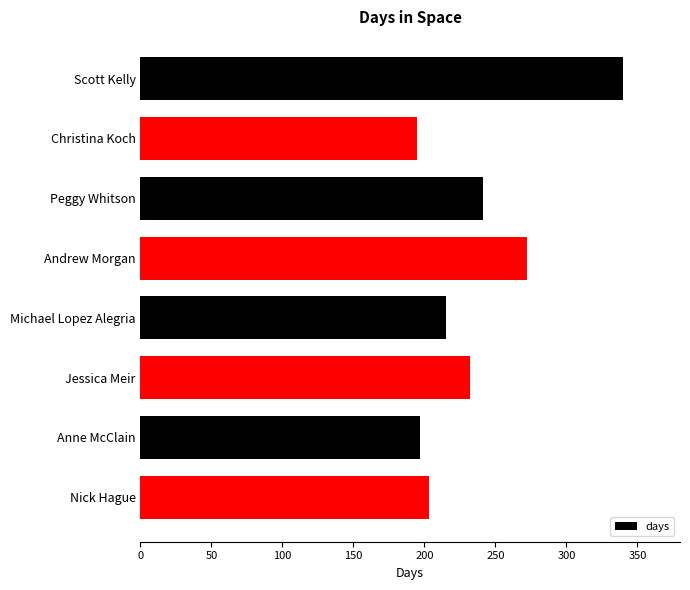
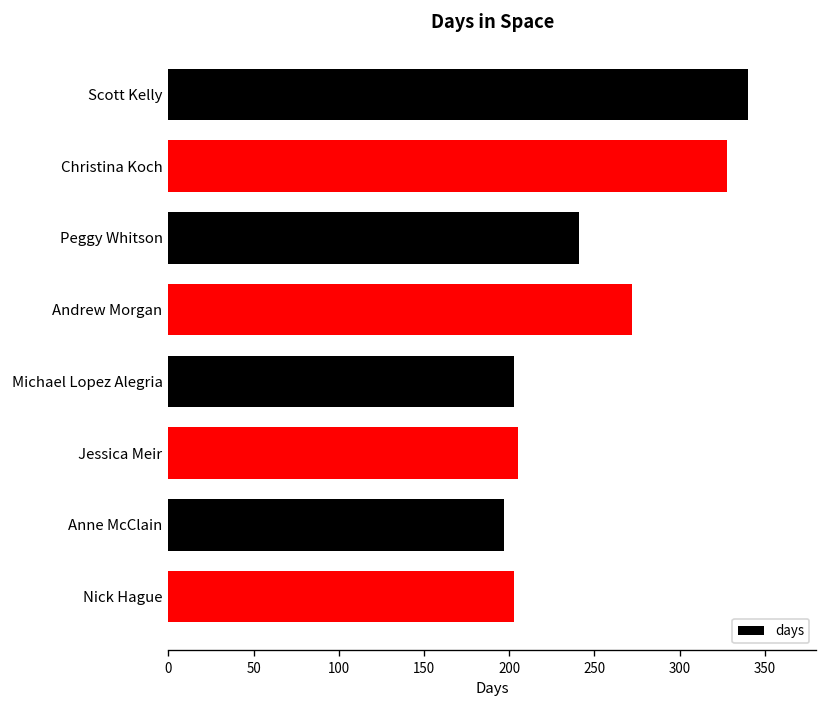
  {
    "Scott Kelly": 340,
-   "Christina Koch": 195,
+   "Christina Koch": 328,
    "Peggy Whitson": 241,
    "Andrew Morgan": 272,
-   "Michael Lopez Alegria": 215,
-   "Jessica Meir": 232,
+   "Michael Lopez Alegria": 203,
+   "Jessica Meir": 205,
    "Anne McClain": 197,
    "Nick Hague": 203
  }
